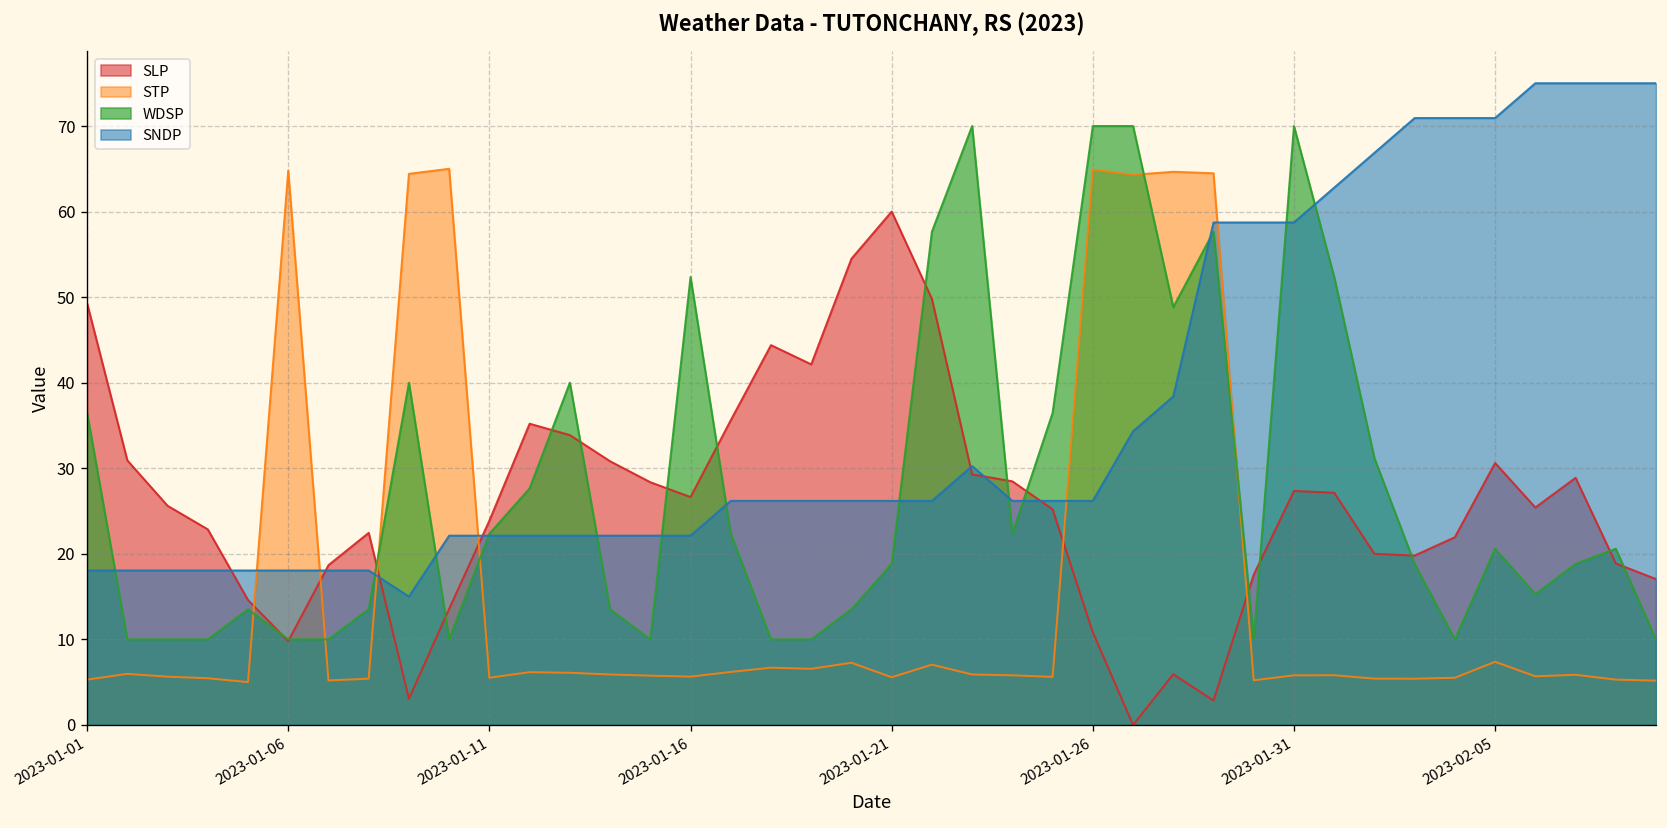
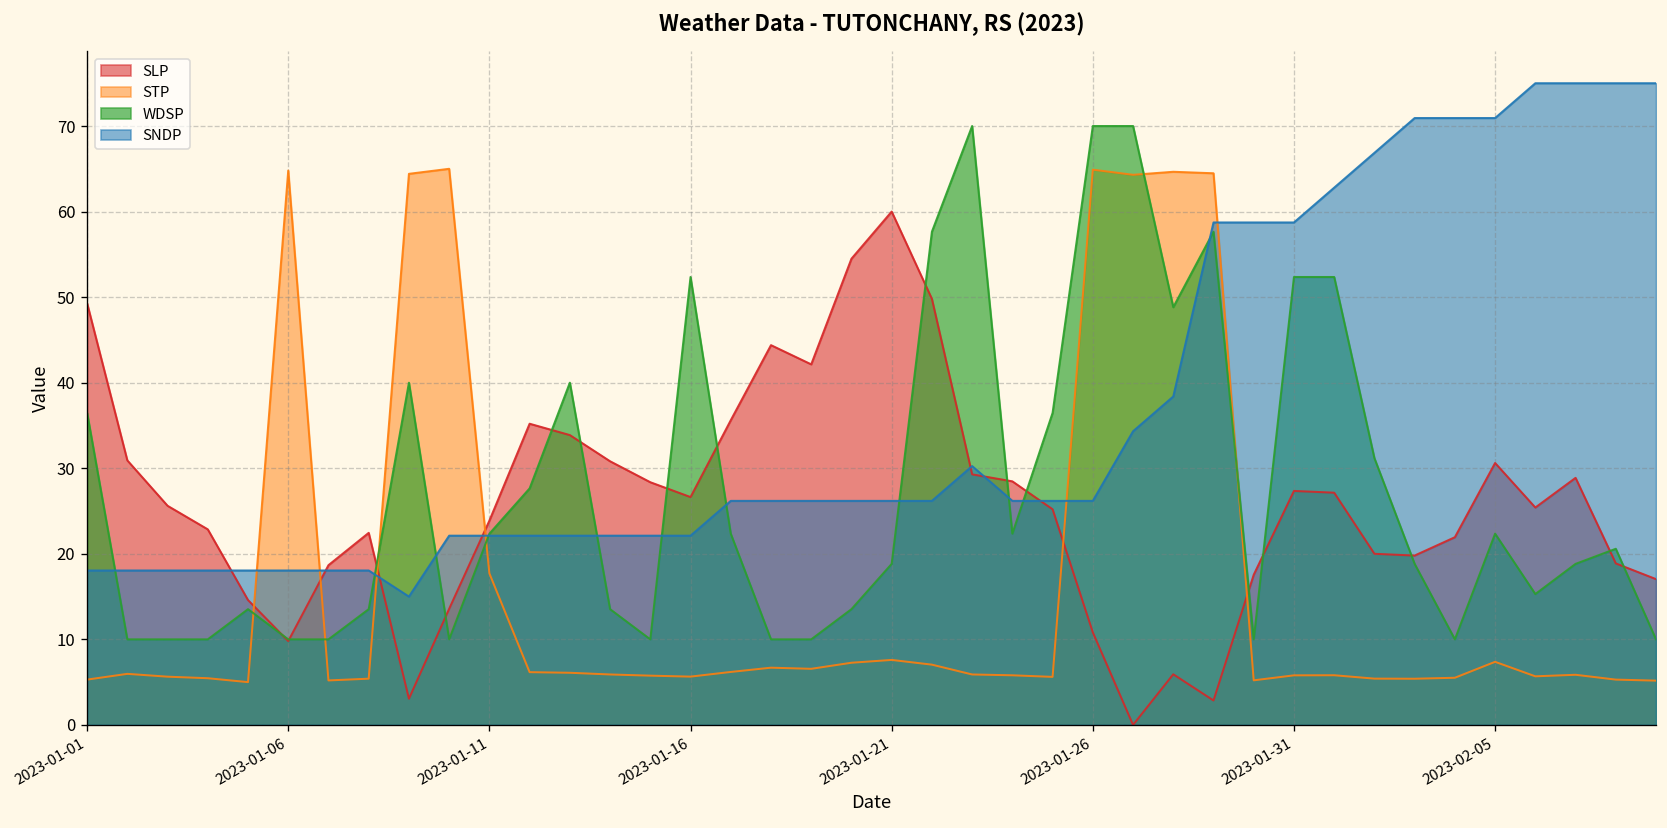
  {
    "SLP": {
      "2023-01-01": 49,
      "2023-01-11": 24,
      "2023-01-16": 27,
      "2023-01-21": 60,
      "2023-01-26": 11,
      "2023-01-31": 27,
      "2023-02-05": 31
    },
    "STP": {
      "2023-01-01": 5,
      "2023-01-06": 65,
-     "2023-01-11": 6,
+     "2023-01-11": 18,
      "2023-01-16": 6,
-     "2023-01-21": 6,
+     "2023-01-21": 8,
      "2023-01-26": 65,
      "2023-01-31": 6,
      "2023-02-05": 7
    },
    "WDSP": {
      "2023-01-01": 36,
      "2023-01-16": 52,
      "2023-01-21": 19,
      "2023-01-26": 70,
-     "2023-01-31": 70,
-     "2023-02-05": 21
+     "2023-01-31": 52,
+     "2023-02-05": 22
    },
    "SNDP": {
      "2023-01-01": 18,
      "2023-01-06": 18,
      "2023-01-16": 22,
      "2023-01-21": 26,
      "2023-01-26": 26,
      "2023-01-31": 59,
      "2023-02-05": 71
    }
  }
